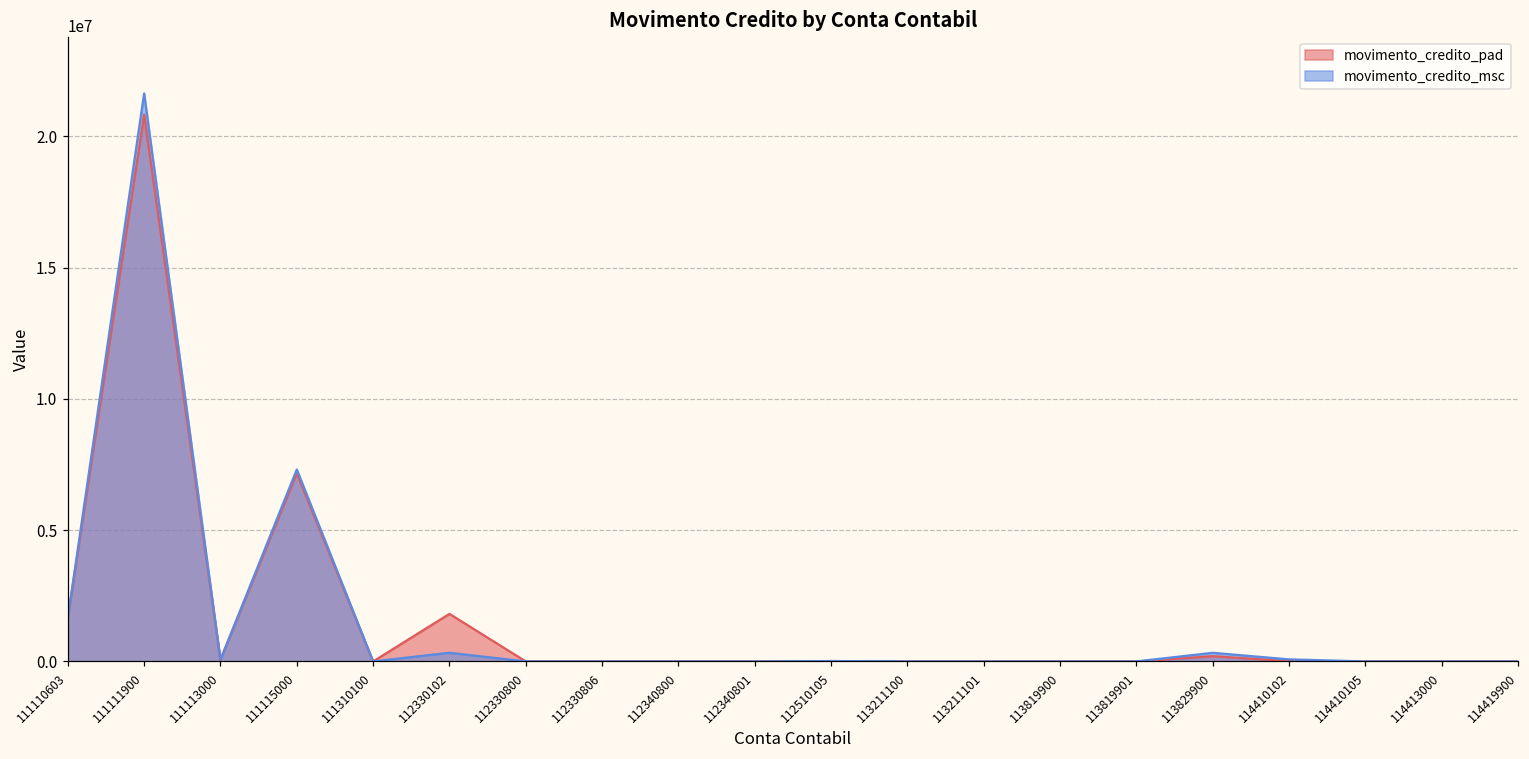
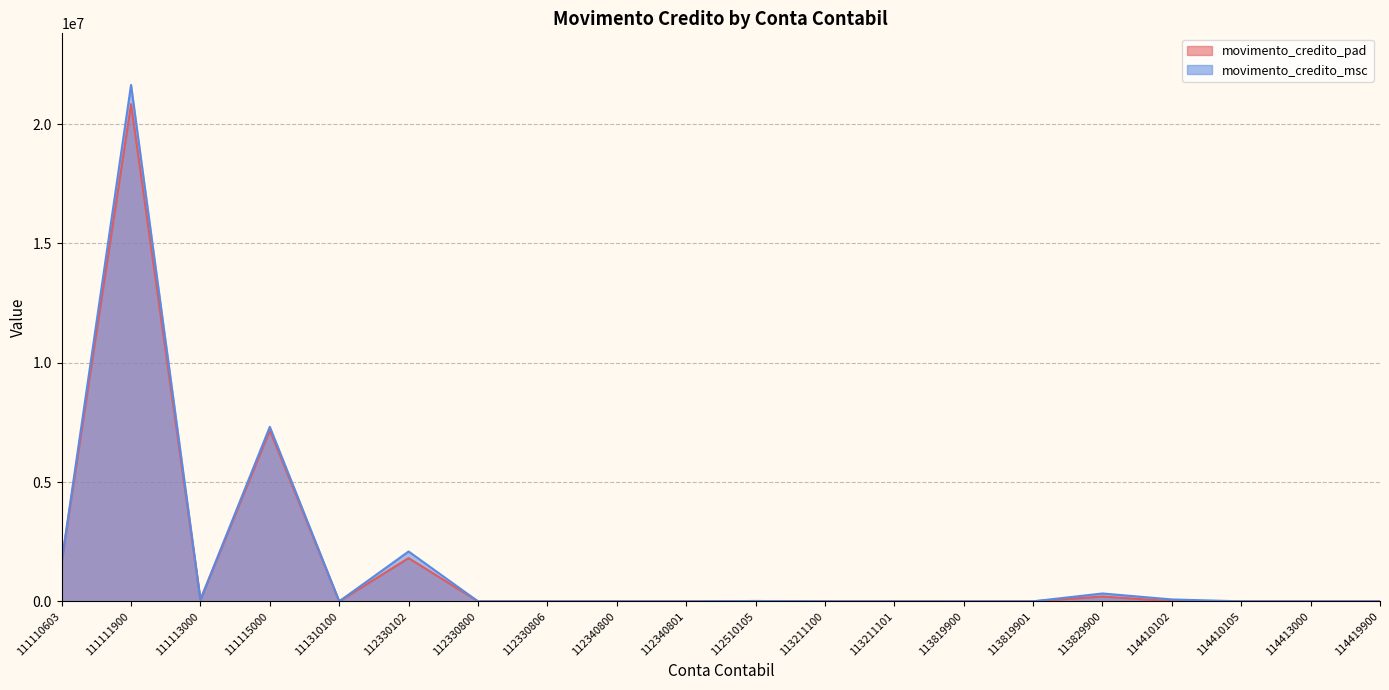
  {
    "movimento_credito_pad": {
      "111111900": 20800000,
      "111115000": 7200000,
      "112330102": 1800000,
      "113829900": 200000
    },
    "movimento_credito_msc": {
      "111111900": 21600000,
      "111115000": 7300000,
-     "112330102": 300000,
+     "112330102": 2100000,
      "113829900": 300000
    }
  }
